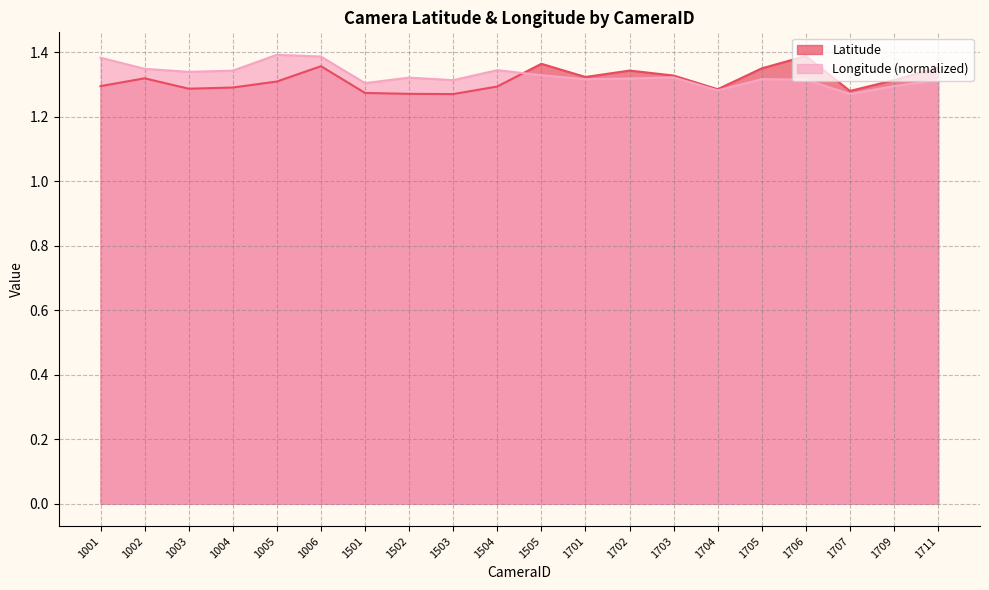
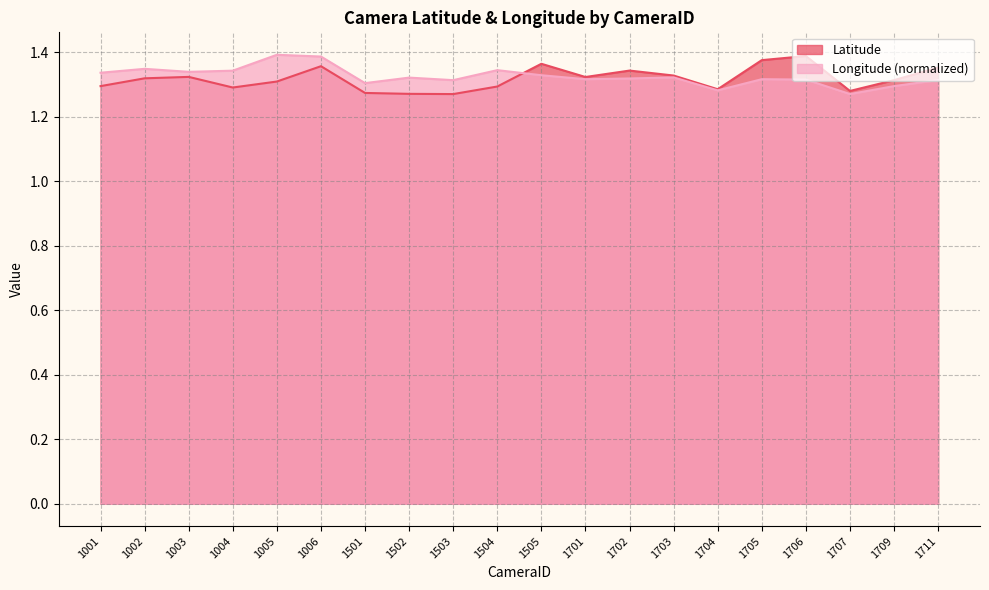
  {
    "Latitude": {
      "1001": 1.30,
      "1002": 1.32,
-     "1003": 1.29,
+     "1003": 1.32,
      "1004": 1.29,
      "1005": 1.31,
      "1006": 1.36,
      "1501": 1.27,
      "1502": 1.27,
      "1503": 1.27,
      "1504": 1.29,
      "1505": 1.36,
      "1702": 1.34,
-     "1705": 1.35,
+     "1705": 1.38,
      "1707": 1.28
    },
    "Longitude (normalized)": {
-     "1001": 1.38,
+     "1001": 1.34,
      "1002": 1.35,
      "1003": 1.34,
      "1004": 1.34,
      "1005": 1.39,
      "1006": 1.39,
      "1501": 1.30,
      "1502": 1.32,
      "1503": 1.31,
      "1504": 1.34,
      "1505": 1.33,
      "1702": 1.32,
      "1705": 1.32,
      "1707": 1.27,
      "1709": 1.30
    }
  }
